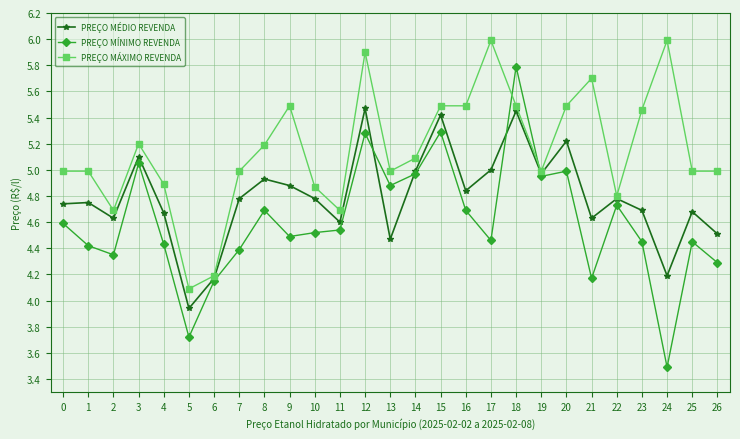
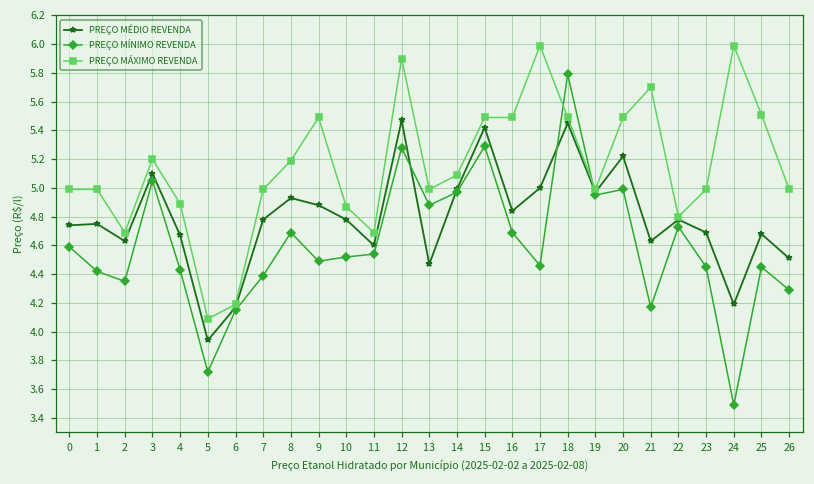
  {
    "PREÇO MÉDIO REVENDA": {
      "0": 4.74,
      "1": 4.75,
      "2": 4.63,
      "3": 5.10,
      "4": 4.67,
      "5": 3.94,
      "6": 4.17,
      "7": 4.78,
      "8": 4.93,
      "9": 4.88,
      "10": 4.78,
      "11": 4.60,
      "12": 5.47,
      "13": 4.47,
      "14": 4.99,
      "15": 5.42,
      "16": 4.84,
      "17": 5.00,
      "18": 5.45,
      "19": 4.97,
      "20": 5.22,
      "21": 4.63,
      "22": 4.78,
      "23": 4.69,
      "24": 4.19,
      "25": 4.68,
      "26": 4.51
    },
    "PREÇO MÍNIMO REVENDA": {
      "0": 4.59,
      "1": 4.42,
      "2": 4.35,
      "3": 5.05,
      "4": 4.43,
      "5": 3.72,
      "6": 4.15,
      "7": 4.39,
      "8": 4.69,
      "9": 4.49,
      "10": 4.52,
      "11": 4.54,
      "12": 5.28,
      "13": 4.88,
      "14": 4.97,
      "15": 5.29,
      "16": 4.69,
      "17": 4.46,
      "18": 5.79,
      "19": 4.95,
      "20": 4.99,
      "21": 4.17,
      "22": 4.73,
      "23": 4.45,
      "24": 3.49,
      "25": 4.45,
      "26": 4.29
    },
    "PREÇO MÁXIMO REVENDA": {
      "0": 4.99,
      "1": 4.99,
      "2": 4.69,
      "3": 5.20,
      "4": 4.89,
      "5": 4.09,
      "6": 4.19,
      "7": 4.99,
      "8": 5.19,
      "9": 5.49,
      "10": 4.87,
      "11": 4.69,
      "12": 5.90,
      "13": 4.99,
      "14": 5.09,
      "15": 5.49,
      "16": 5.49,
      "17": 5.99,
      "18": 5.49,
      "19": 4.99,
      "20": 5.49,
      "21": 5.70,
      "22": 4.80,
-     "23": 5.46,
+     "23": 4.99,
      "24": 5.99,
-     "25": 4.99,
+     "25": 5.51,
      "26": 4.99
    }
  }
